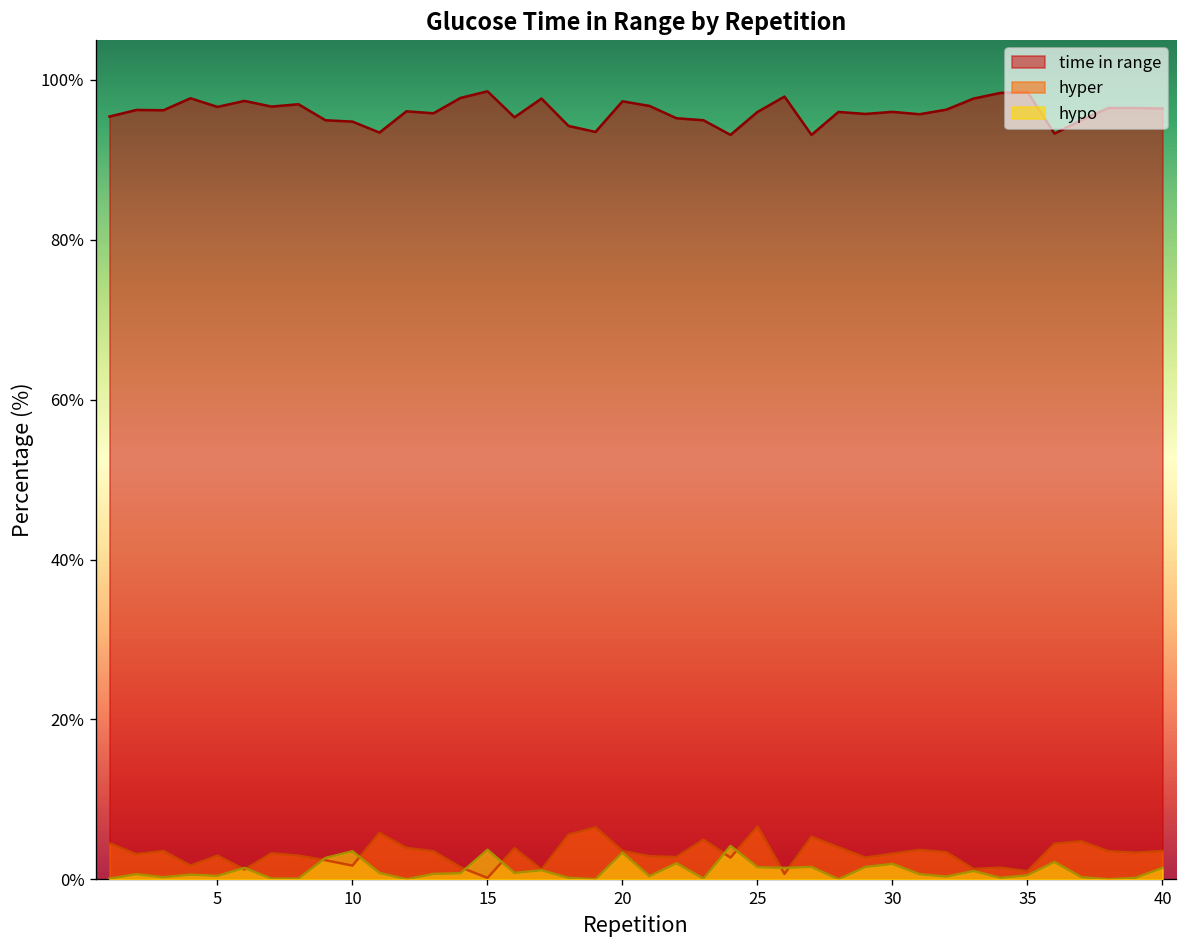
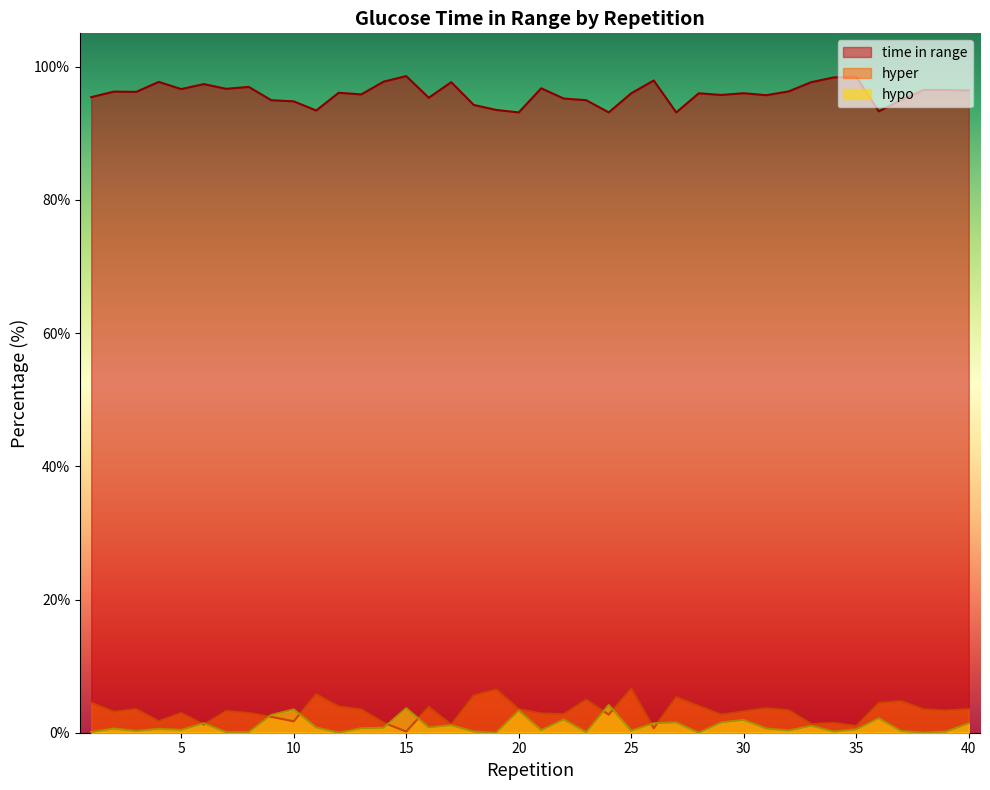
  {
    "time in range": {
      "5": "97%",
      "10": "95%",
      "15": "99%",
-     "20": "97%",
+     "20": "93%",
      "25": "96%",
      "30": "96%"
    },
    "hyper": {
      "5": "3%",
      "10": "2%",
      "15": "0%",
      "25": "7%",
      "30": "3%",
      "35": "1%",
      "40": "4%"
    },
    "hypo": {
      "5": "0%",
      "10": "4%",
      "15": "4%",
-     "25": "2%",
+     "25": "0%",
      "30": "2%",
      "35": "1%",
      "40": "1%"
    }
  }
